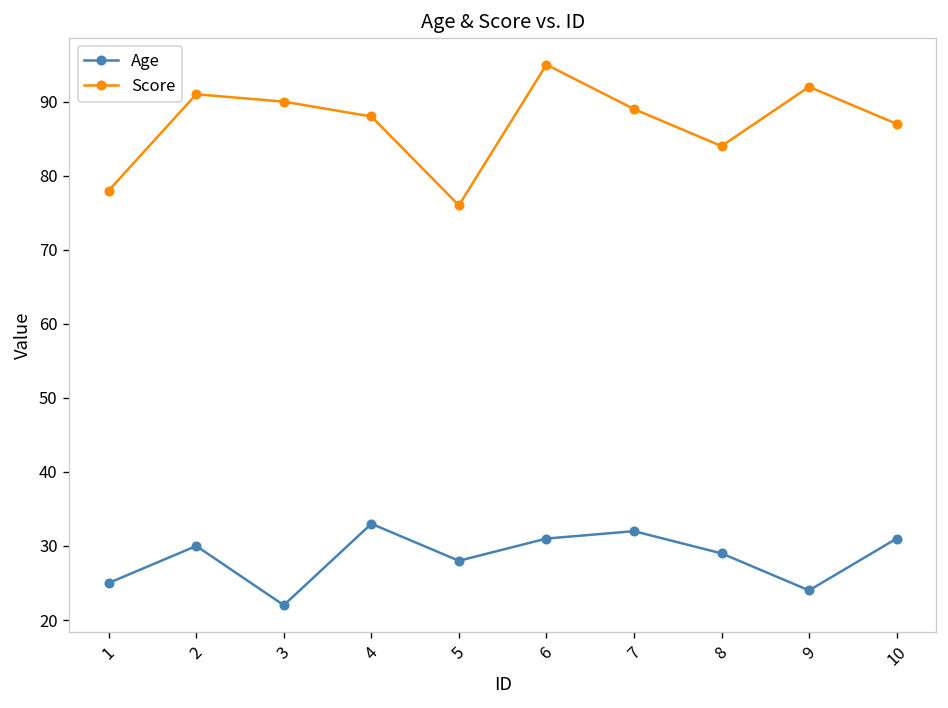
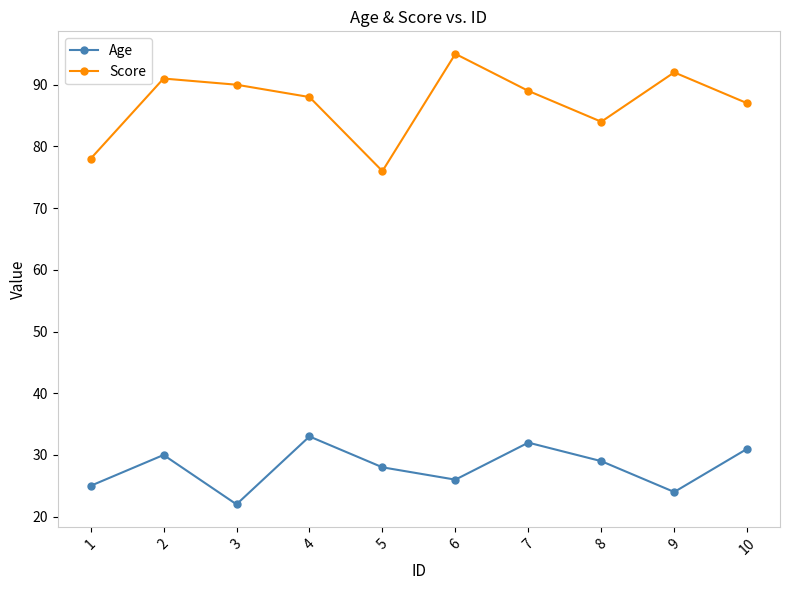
  {
    "Age": {
      "1": 25,
      "2": 30,
      "3": 22,
      "4": 33,
      "5": 28,
-     "6": 31,
+     "6": 26,
      "7": 32,
      "8": 29,
      "9": 24,
      "10": 31
    },
    "Score": {
      "1": 78,
      "2": 91,
      "3": 90,
      "4": 88,
      "5": 76,
      "6": 95,
      "7": 89,
      "8": 84,
      "9": 92,
      "10": 87
    }
  }
